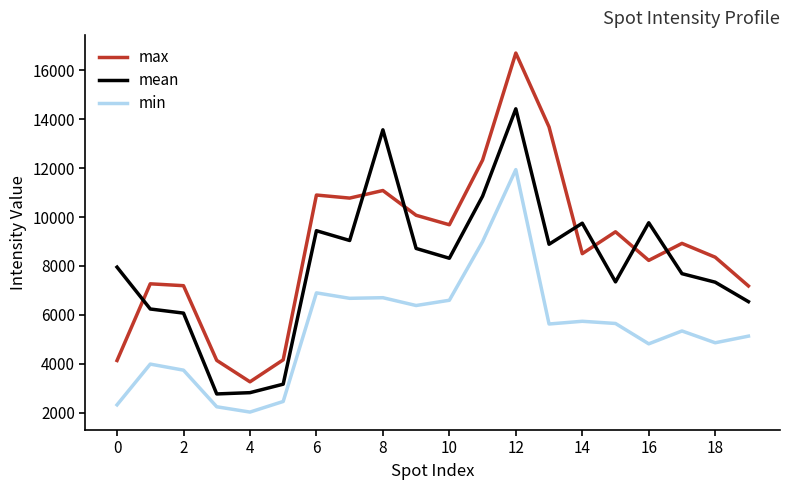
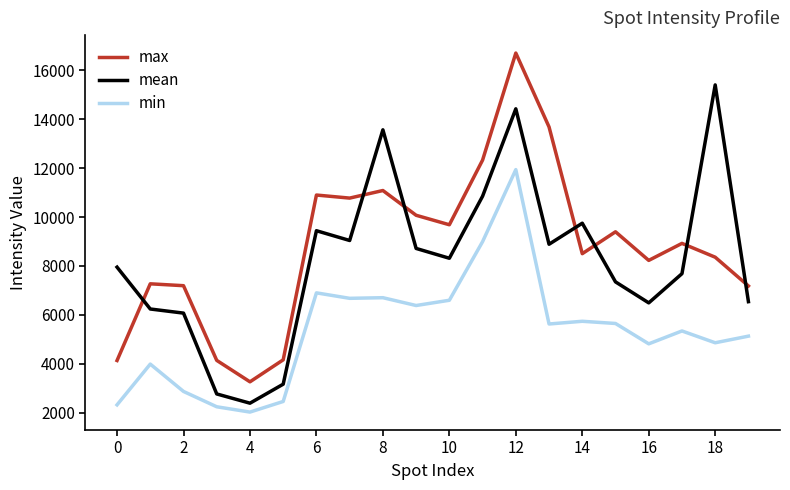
  {
    "max": {
      "0": 4100,
      "2": 7200,
      "4": 3300,
      "6": 10900,
      "8": 11100,
      "10": 9700,
      "12": 16700,
      "14": 8500,
      "16": 8200,
      "18": 8400
    },
    "mean": {
      "0": 8000,
      "2": 6100,
-     "4": 2800,
+     "4": 2400,
      "6": 9400,
      "8": 13600,
      "10": 8300,
      "12": 14400,
      "14": 9700,
-     "16": 9800,
-     "18": 7300
+     "16": 6500,
+     "18": 15400
    },
    "min": {
      "0": 2300,
-     "2": 3700,
+     "2": 2900,
      "4": 2000,
      "6": 6900,
      "8": 6700,
      "10": 6600,
      "12": 11900,
      "14": 5700,
      "16": 4800,
      "18": 4900
    }
  }
